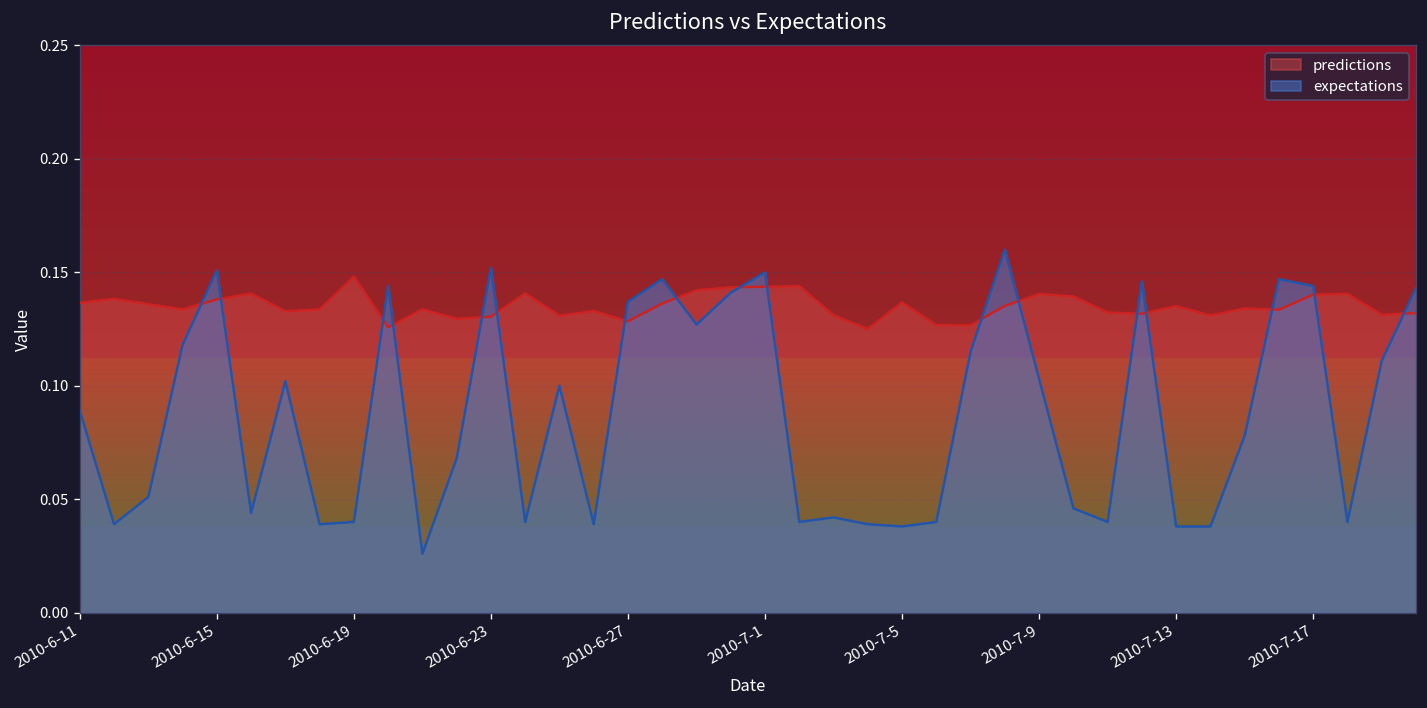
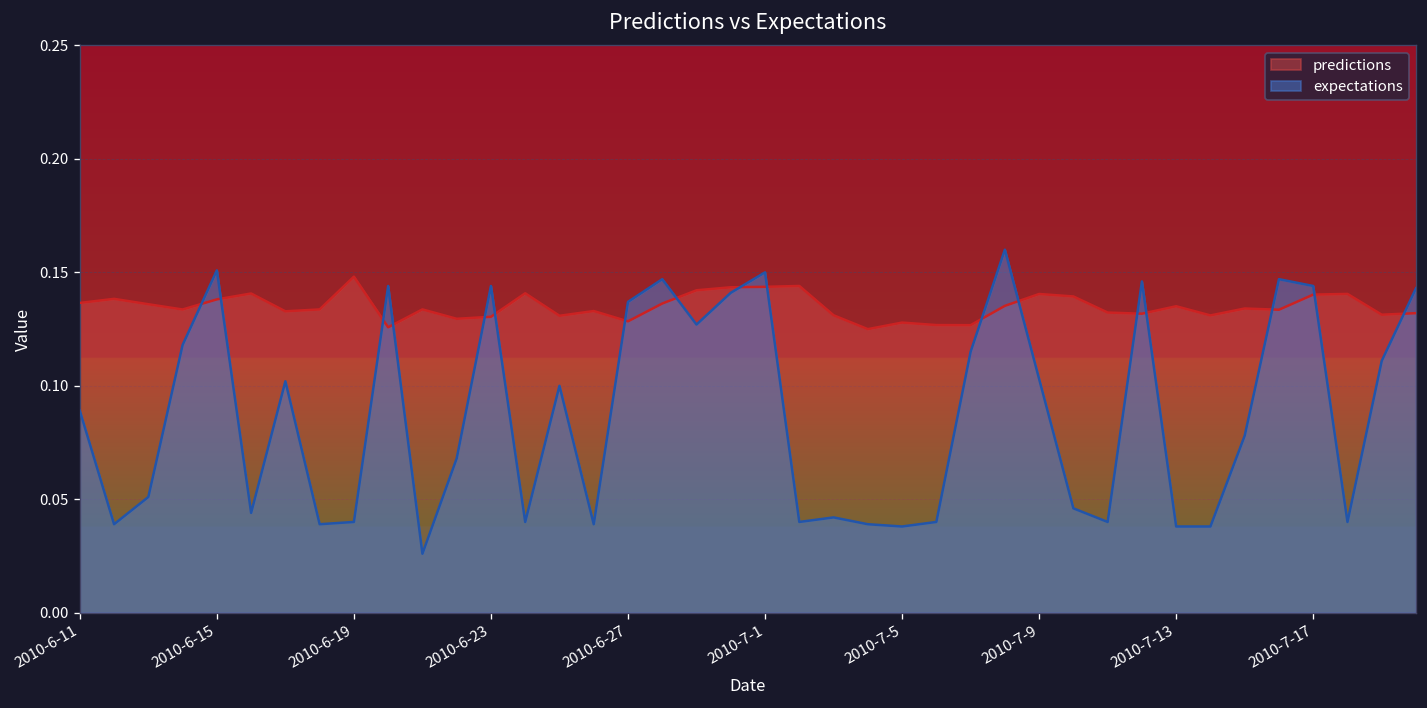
  {
    "predictions": {
      "2010-6-11": 0.137,
      "2010-6-15": 0.138,
      "2010-6-19": 0.148,
      "2010-6-23": 0.130,
      "2010-6-27": 0.128,
      "2010-7-1": 0.144,
-     "2010-7-5": 0.137,
+     "2010-7-5": 0.128,
      "2010-7-9": 0.140,
      "2010-7-13": 0.135,
      "2010-7-17": 0.140
    },
    "expectations": {
      "2010-6-11": 0.089,
      "2010-6-15": 0.151,
      "2010-6-19": 0.040,
-     "2010-6-23": 0.152,
+     "2010-6-23": 0.144,
      "2010-6-27": 0.137,
      "2010-7-1": 0.150,
      "2010-7-5": 0.038,
      "2010-7-9": 0.103,
      "2010-7-13": 0.038,
      "2010-7-17": 0.144
    }
  }
